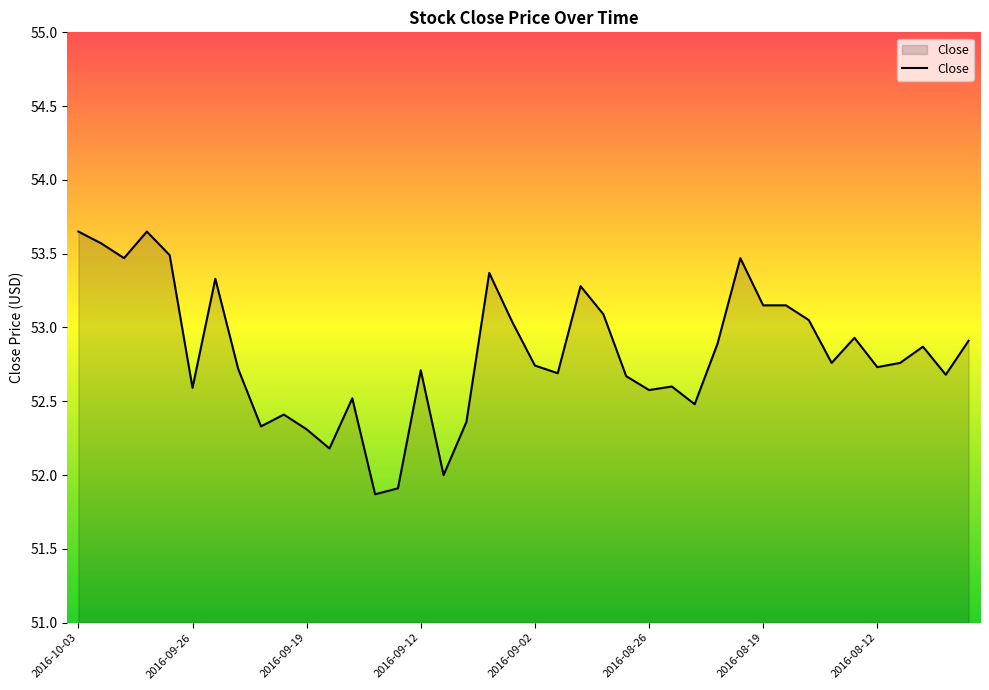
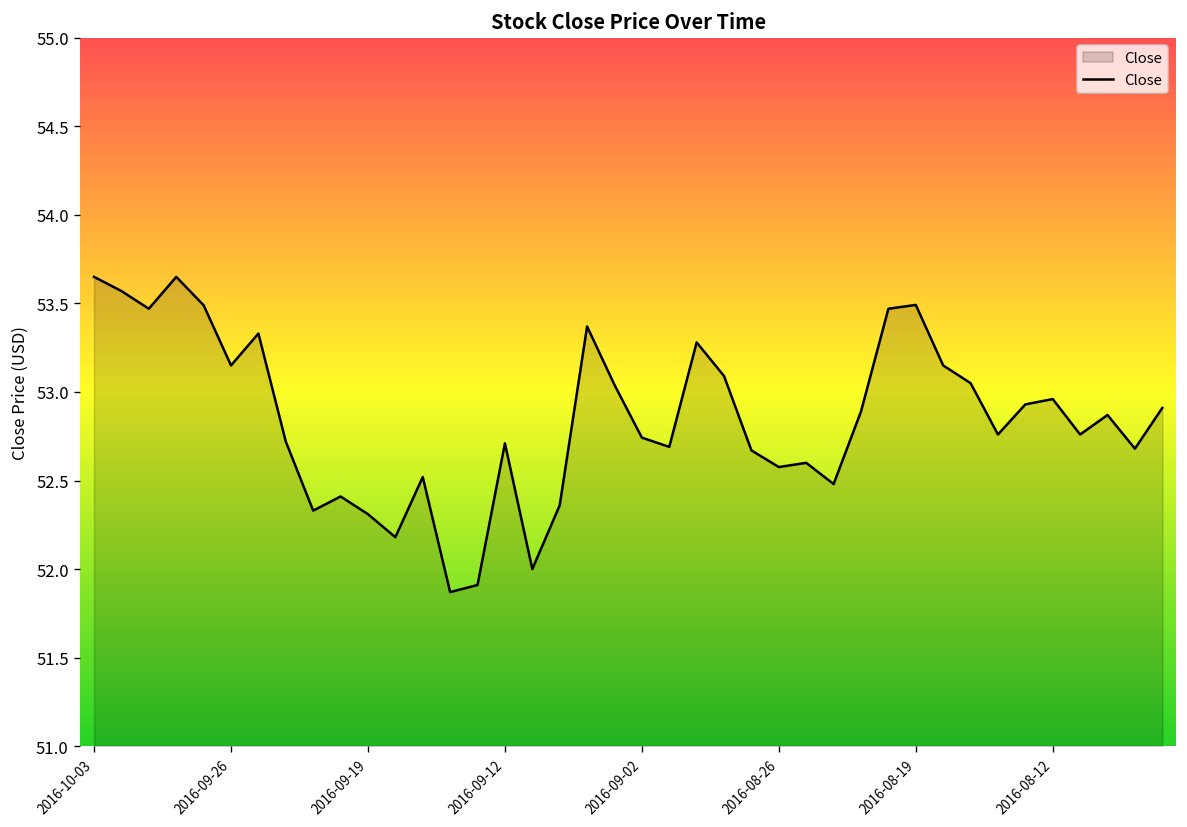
  {
    "2016-10-03": 53.65,
-   "2016-09-26": 52.59,
+   "2016-09-26": 53.15,
    "2016-09-19": 52.31,
    "2016-09-12": 52.71,
    "2016-09-02": 52.74,
    "2016-08-26": 52.58,
-   "2016-08-19": 53.15,
-   "2016-08-12": 52.73
+   "2016-08-19": 53.49,
+   "2016-08-12": 52.96
  }
